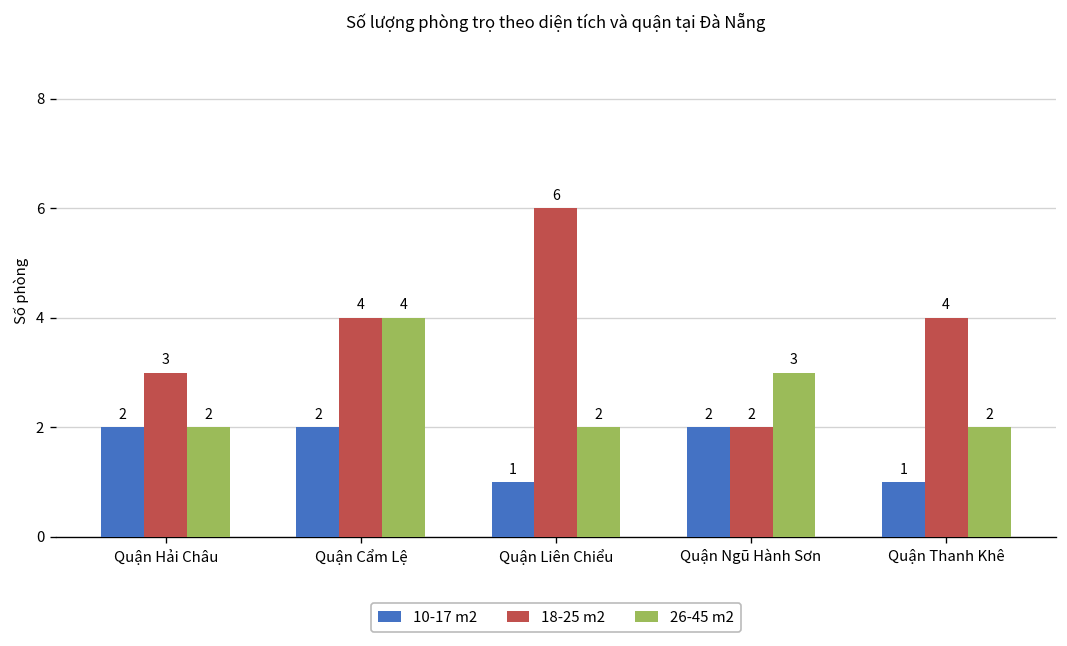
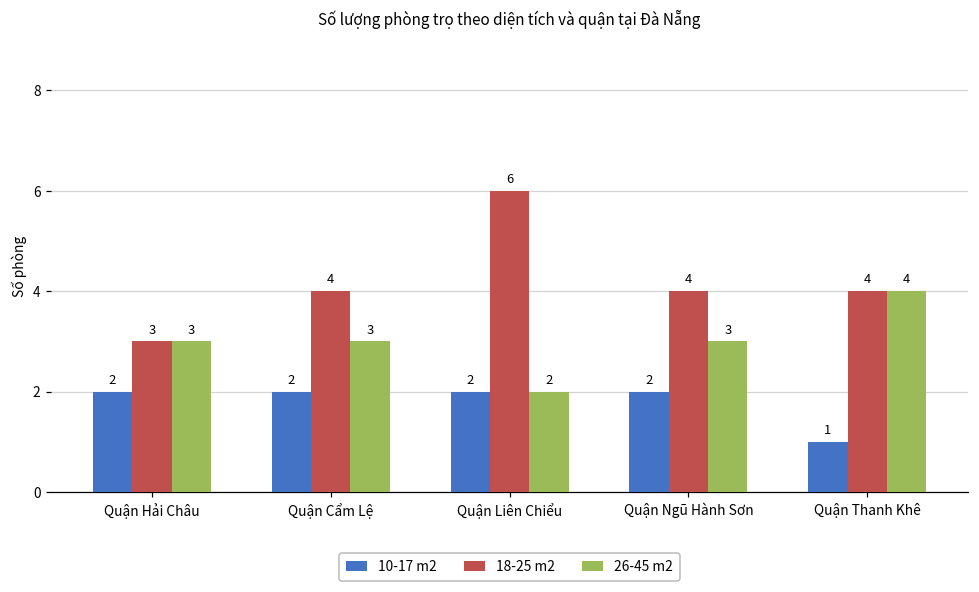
  {
    "10-17 m2": {
      "Quận Hải Châu": 2,
      "Quận Cẩm Lệ": 2,
-     "Quận Liên Chiểu": 1,
+     "Quận Liên Chiểu": 2,
      "Quận Ngũ Hành Sơn": 2,
      "Quận Thanh Khê": 1
    },
    "18-25 m2": {
      "Quận Hải Châu": 3,
      "Quận Cẩm Lệ": 4,
      "Quận Liên Chiểu": 6,
-     "Quận Ngũ Hành Sơn": 2,
+     "Quận Ngũ Hành Sơn": 4,
      "Quận Thanh Khê": 4
    },
    "26-45 m2": {
-     "Quận Hải Châu": 2,
-     "Quận Cẩm Lệ": 4,
+     "Quận Hải Châu": 3,
+     "Quận Cẩm Lệ": 3,
      "Quận Liên Chiểu": 2,
      "Quận Ngũ Hành Sơn": 3,
-     "Quận Thanh Khê": 2
+     "Quận Thanh Khê": 4
    }
  }
